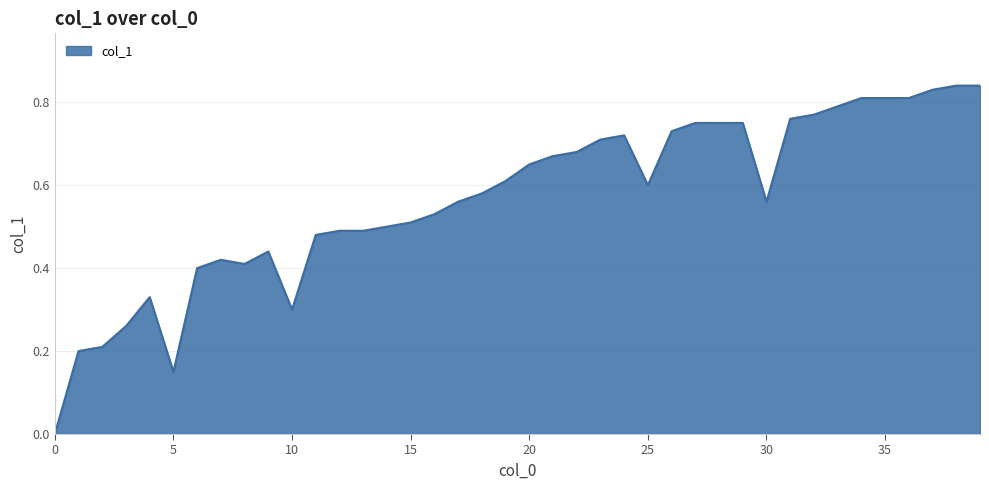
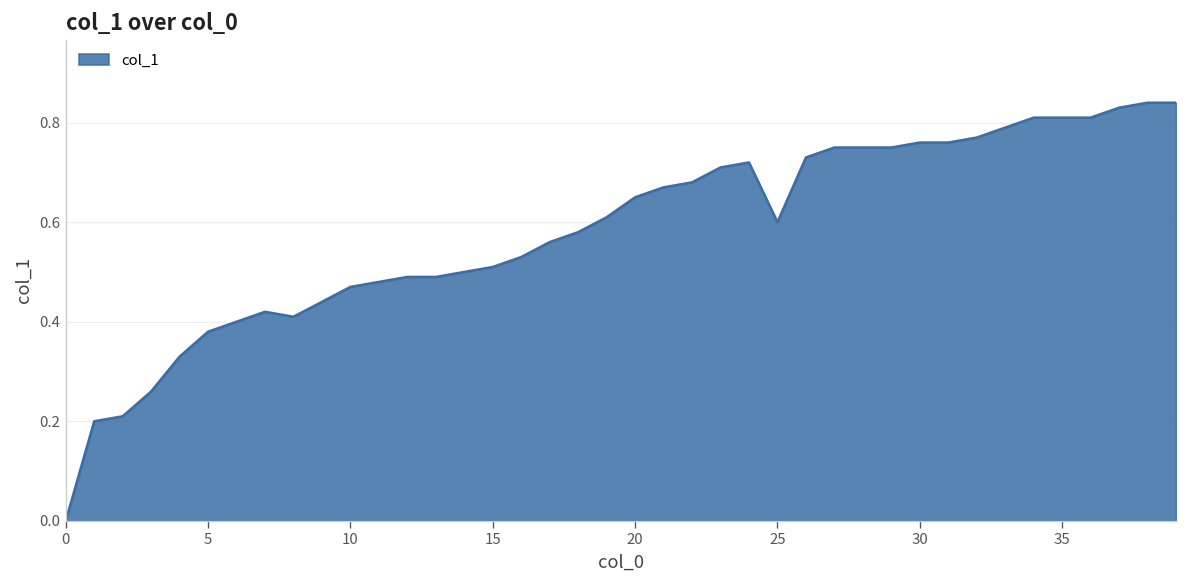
  {
    "0": 0.00,
-   "5": 0.15,
-   "10": 0.30,
+   "5": 0.38,
+   "10": 0.47,
    "15": 0.51,
    "20": 0.65,
    "25": 0.60,
-   "30": 0.56,
+   "30": 0.76,
    "35": 0.81
  }
